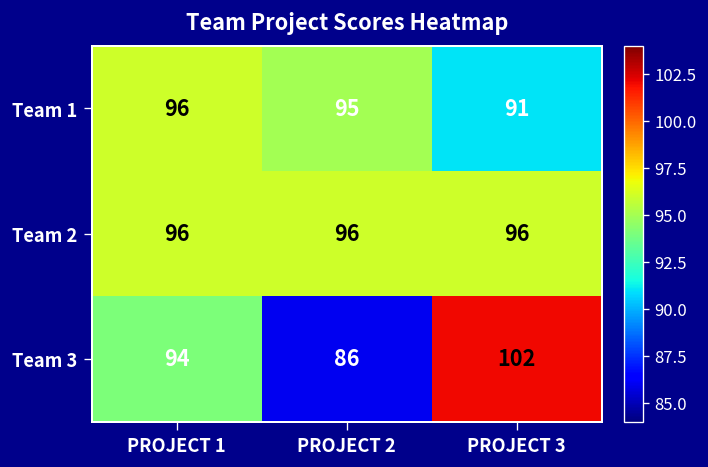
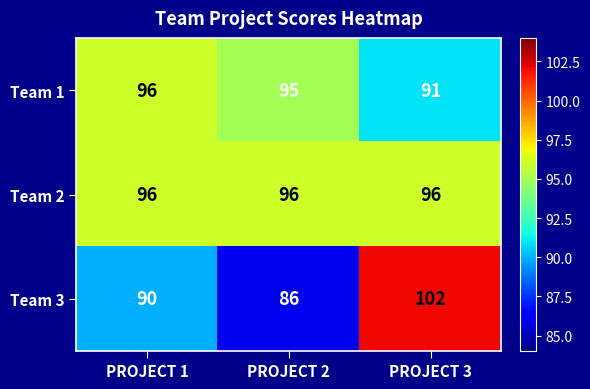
  {
    "Team 1": {
      "PROJECT 1": 96,
      "PROJECT 2": 95,
      "PROJECT 3": 91
    },
    "Team 2": {
      "PROJECT 1": 96,
      "PROJECT 2": 96,
      "PROJECT 3": 96
    },
    "Team 3": {
-     "PROJECT 1": 94,
+     "PROJECT 1": 90,
      "PROJECT 2": 86,
      "PROJECT 3": 102
    }
  }
